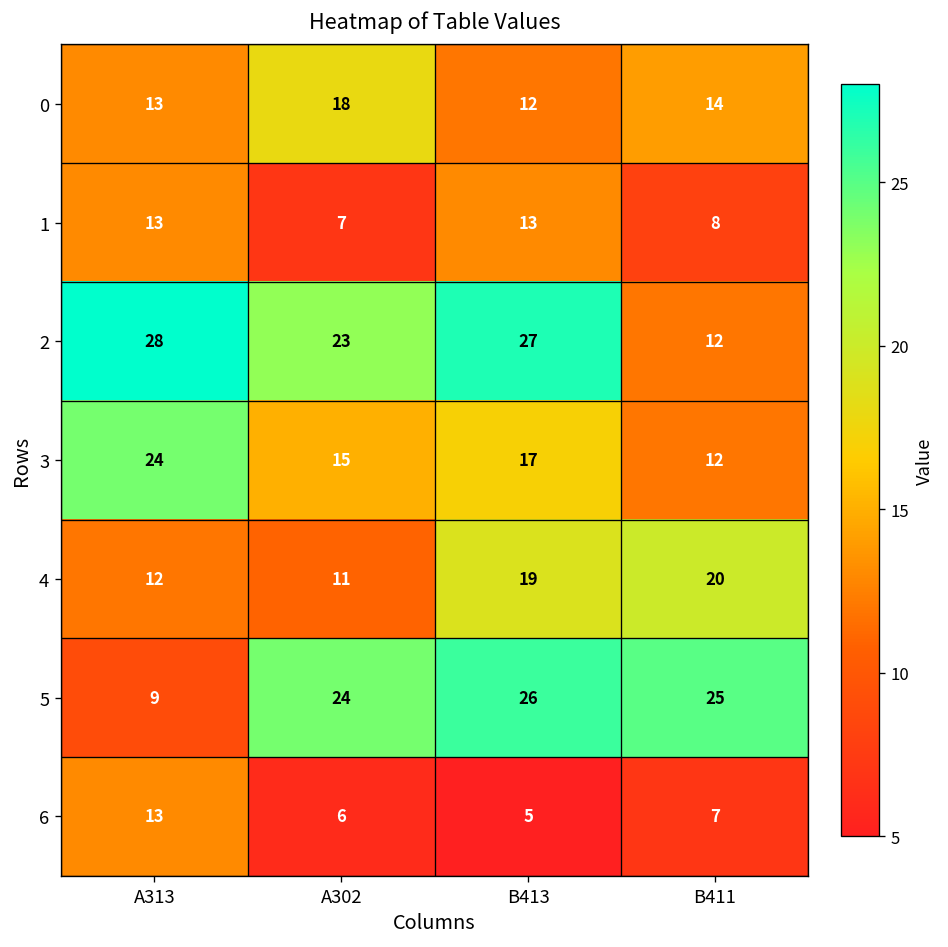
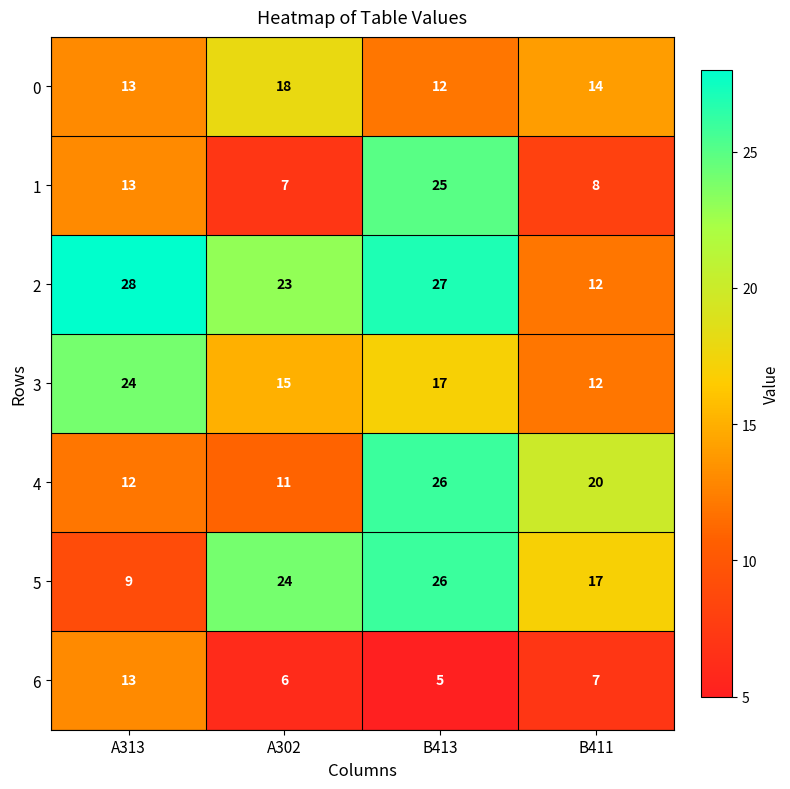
  {
    "0": {
      "A313": 13,
      "A302": 18,
      "B413": 12,
      "B411": 14
    },
    "1": {
      "A313": 13,
      "A302": 7,
-     "B413": 13,
+     "B413": 25,
      "B411": 8
    },
    "2": {
      "A313": 28,
      "A302": 23,
      "B413": 27,
      "B411": 12
    },
    "3": {
      "A313": 24,
      "A302": 15,
      "B413": 17,
      "B411": 12
    },
    "4": {
      "A313": 12,
      "A302": 11,
-     "B413": 19,
+     "B413": 26,
      "B411": 20
    },
    "5": {
      "A313": 9,
      "A302": 24,
      "B413": 26,
-     "B411": 25
+     "B411": 17
    },
    "6": {
      "A313": 13,
      "A302": 6,
      "B413": 5,
      "B411": 7
    }
  }
